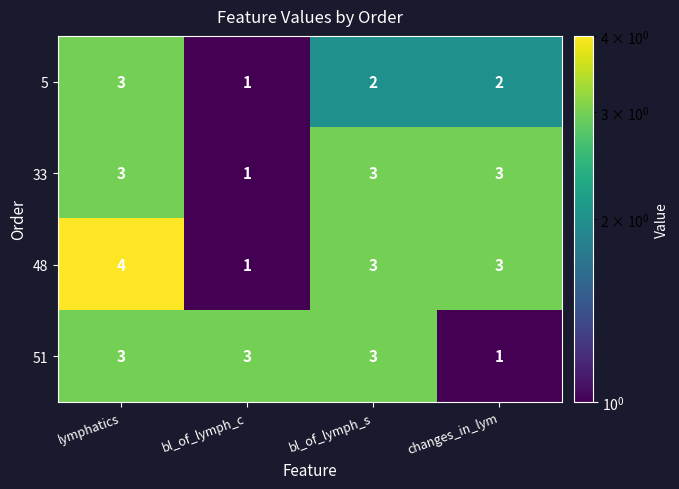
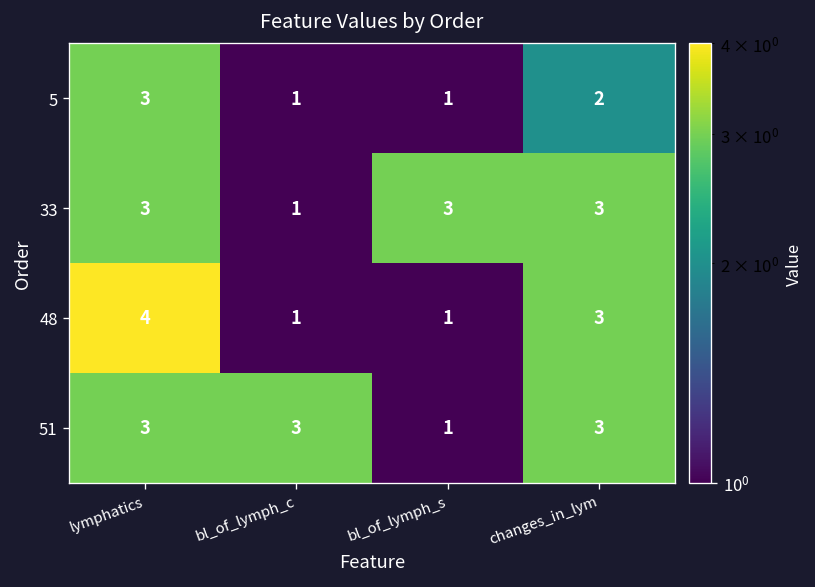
  {
    "5": {
      "lymphatics": 3,
      "bl_of_lymph_c": 1,
-     "bl_of_lymph_s": 2,
+     "bl_of_lymph_s": 1,
      "changes_in_lym": 2
    },
    "33": {
      "lymphatics": 3,
      "bl_of_lymph_c": 1,
      "bl_of_lymph_s": 3,
      "changes_in_lym": 3
    },
    "48": {
      "lymphatics": 4,
      "bl_of_lymph_c": 1,
-     "bl_of_lymph_s": 3,
+     "bl_of_lymph_s": 1,
      "changes_in_lym": 3
    },
    "51": {
      "lymphatics": 3,
      "bl_of_lymph_c": 3,
-     "bl_of_lymph_s": 3,
-     "changes_in_lym": 1
+     "bl_of_lymph_s": 1,
+     "changes_in_lym": 3
    }
  }
